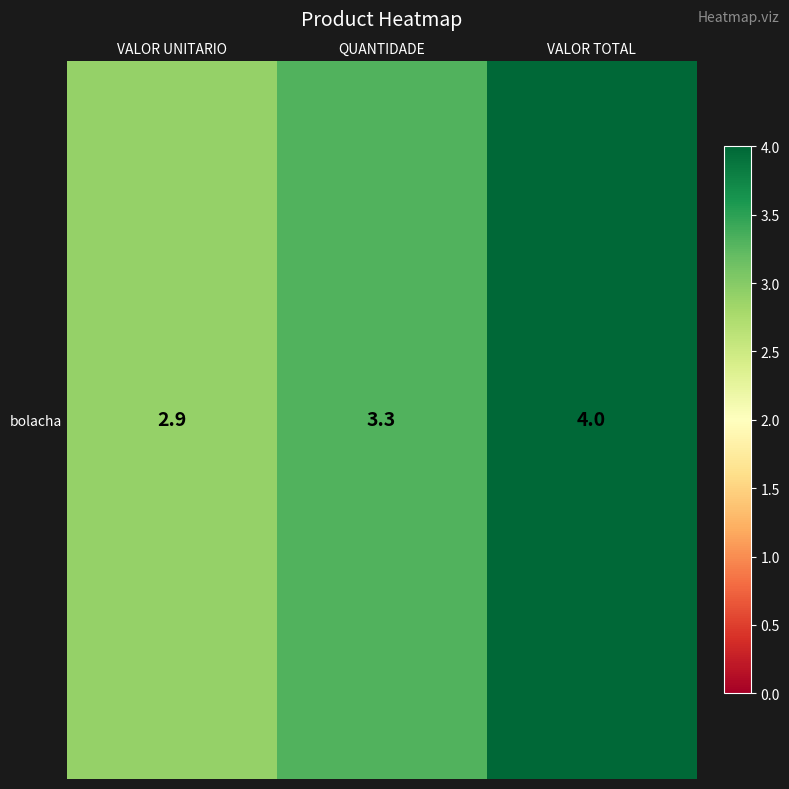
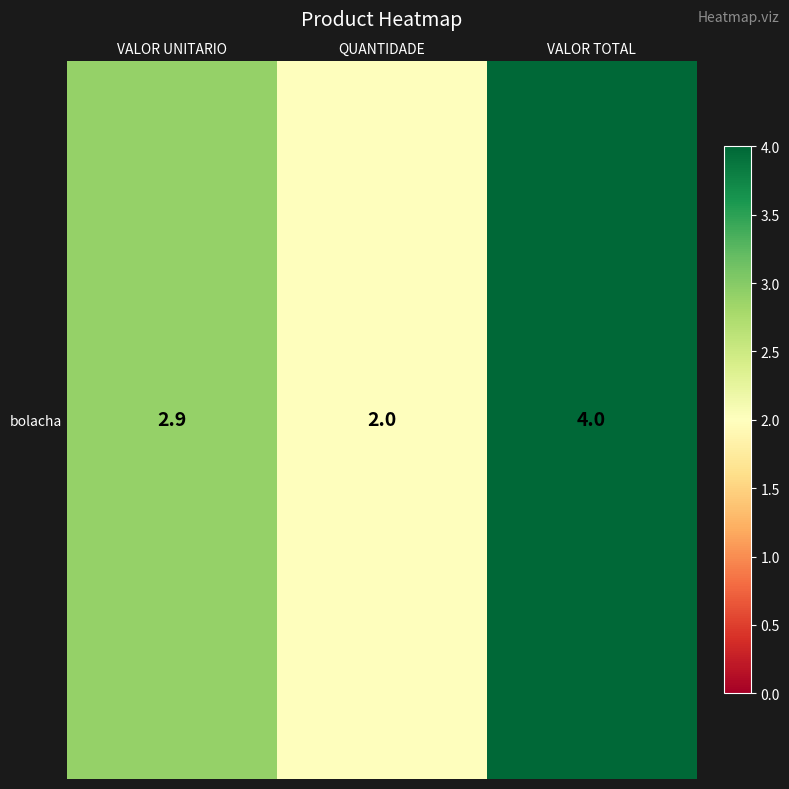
  {
    "bolacha": {
      "VALOR UNITARIO": 2.9,
-     "QUANTIDADE": 3.3,
+     "QUANTIDADE": 2.0,
      "VALOR TOTAL": 4.0
    }
  }
